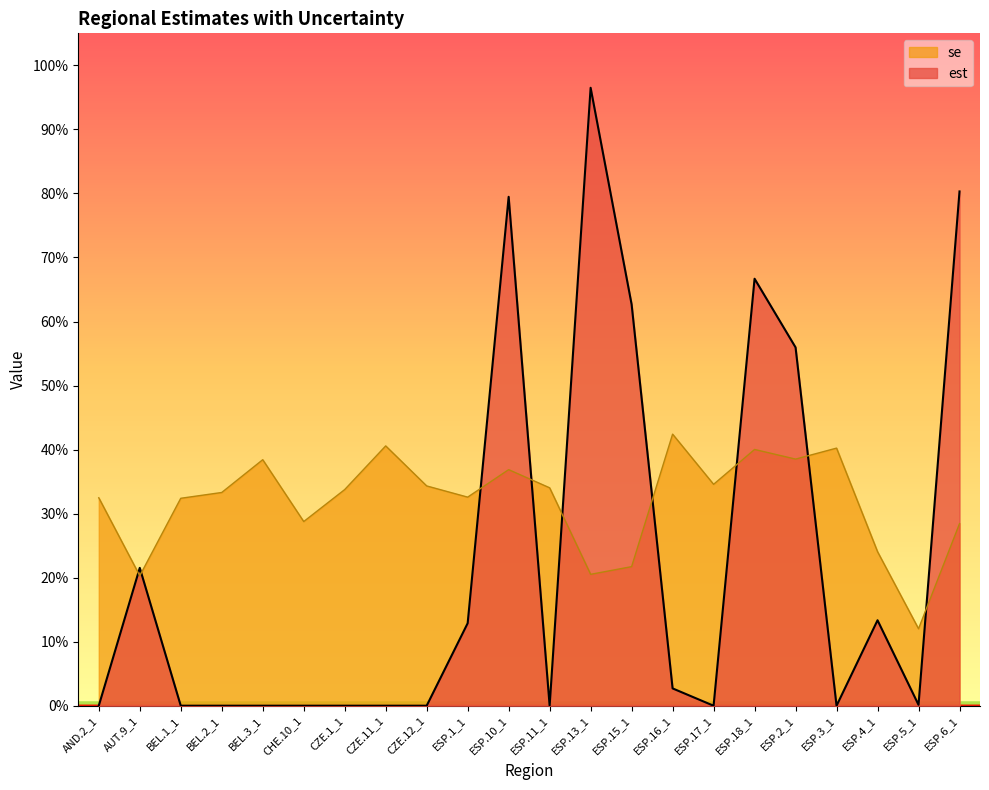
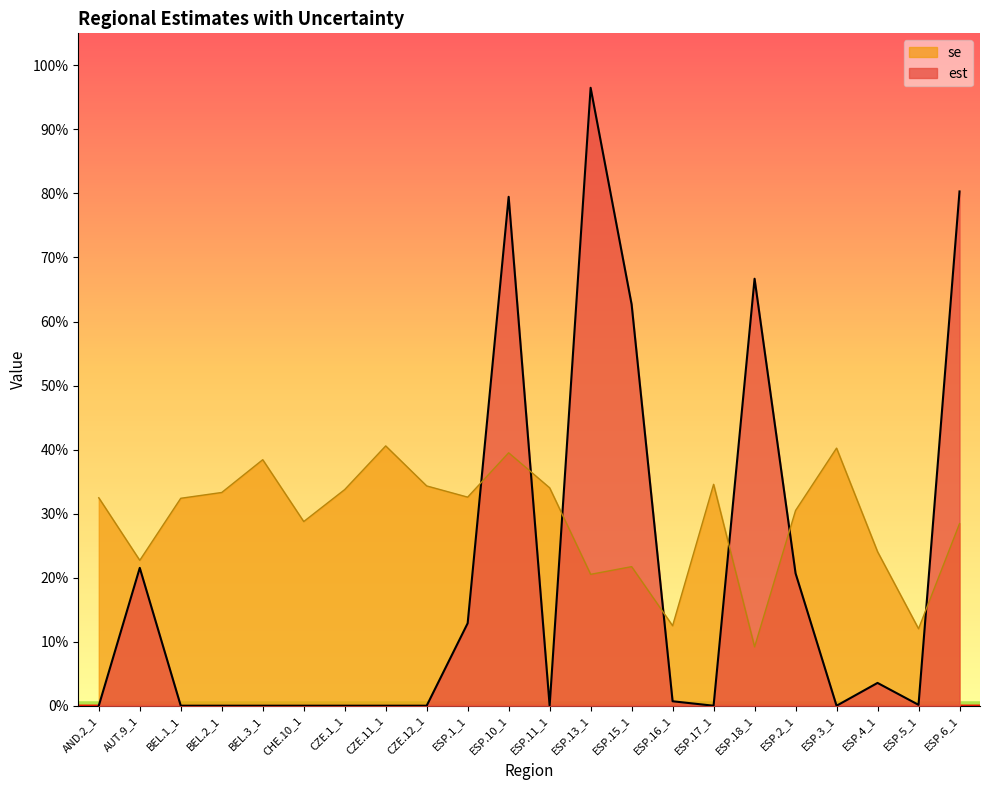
  {
    "est": {
      "AND.2_1": "0%",
      "AUT.9_1": "22%",
      "BEL.1_1": "0%",
      "BEL.2_1": "0%",
      "BEL.3_1": "0%",
      "CHE.10_1": "0%",
      "CZE.1_1": "0%",
      "CZE.11_1": "0%",
      "CZE.12_1": "0%",
      "ESP.1_1": "13%",
      "ESP.10_1": "79%",
      "ESP.11_1": "0%",
      "ESP.13_1": "96%",
      "ESP.15_1": "63%",
-     "ESP.16_1": "3%",
+     "ESP.16_1": "1%",
      "ESP.17_1": "0%",
      "ESP.18_1": "67%",
-     "ESP.2_1": "56%",
+     "ESP.2_1": "21%",
      "ESP.3_1": "0%",
-     "ESP.4_1": "13%",
+     "ESP.4_1": "4%",
      "ESP.5_1": "0%",
      "ESP.6_1": "80%"
    },
    "se": {
      "AND.2_1": "32%",
-     "AUT.9_1": "20%",
+     "AUT.9_1": "23%",
      "BEL.1_1": "32%",
      "BEL.2_1": "33%",
      "BEL.3_1": "38%",
      "CHE.10_1": "29%",
      "CZE.1_1": "34%",
      "CZE.11_1": "41%",
      "CZE.12_1": "34%",
      "ESP.1_1": "33%",
-     "ESP.10_1": "37%",
+     "ESP.10_1": "40%",
      "ESP.11_1": "34%",
      "ESP.13_1": "21%",
      "ESP.15_1": "22%",
-     "ESP.16_1": "42%",
+     "ESP.16_1": "12%",
      "ESP.17_1": "35%",
-     "ESP.18_1": "40%",
-     "ESP.2_1": "39%",
+     "ESP.18_1": "9%",
+     "ESP.2_1": "30%",
      "ESP.3_1": "40%",
      "ESP.4_1": "24%",
      "ESP.5_1": "12%",
      "ESP.6_1": "28%"
    }
  }
